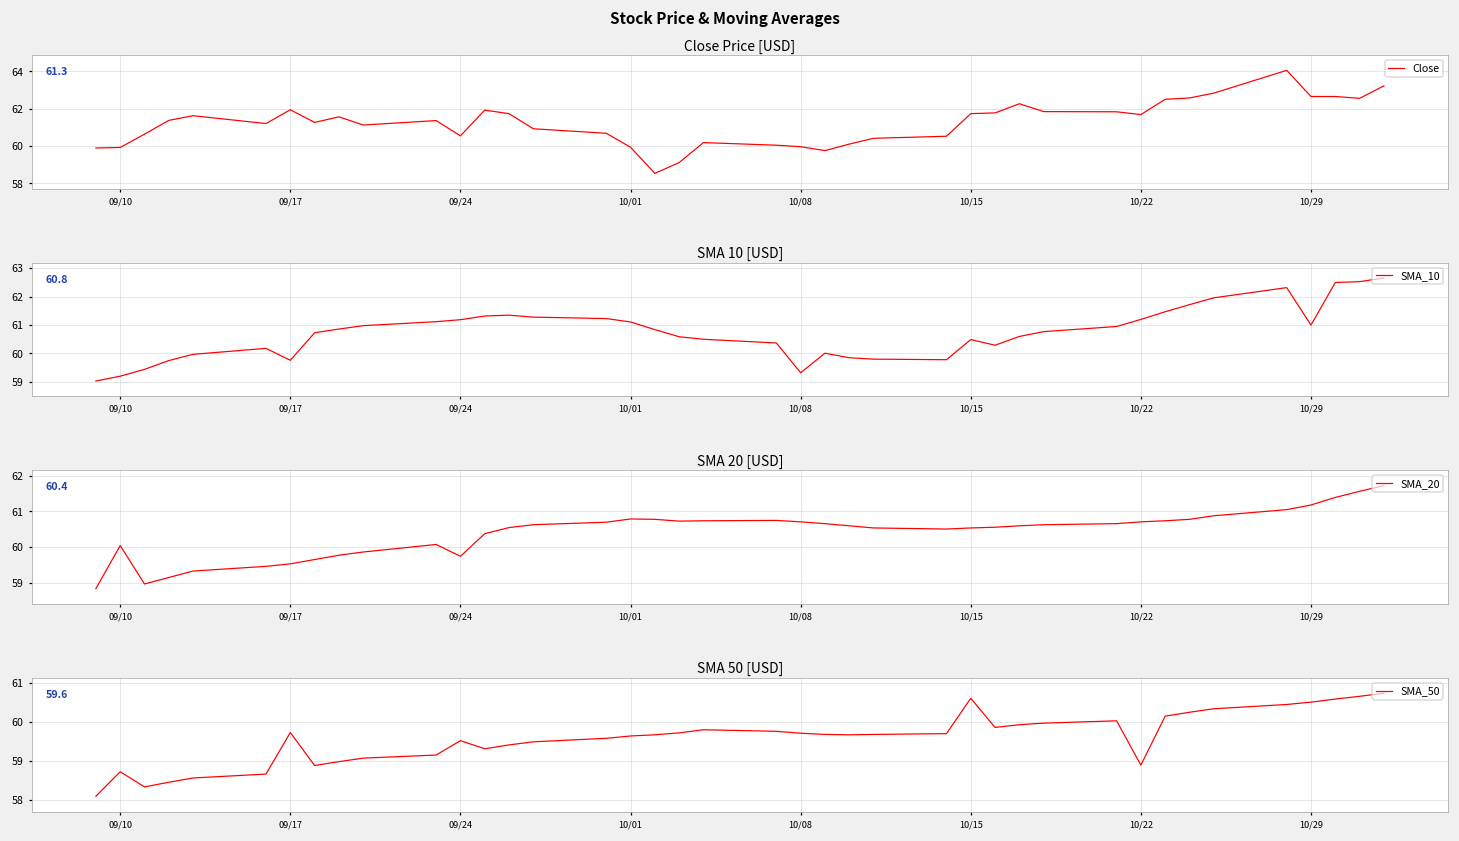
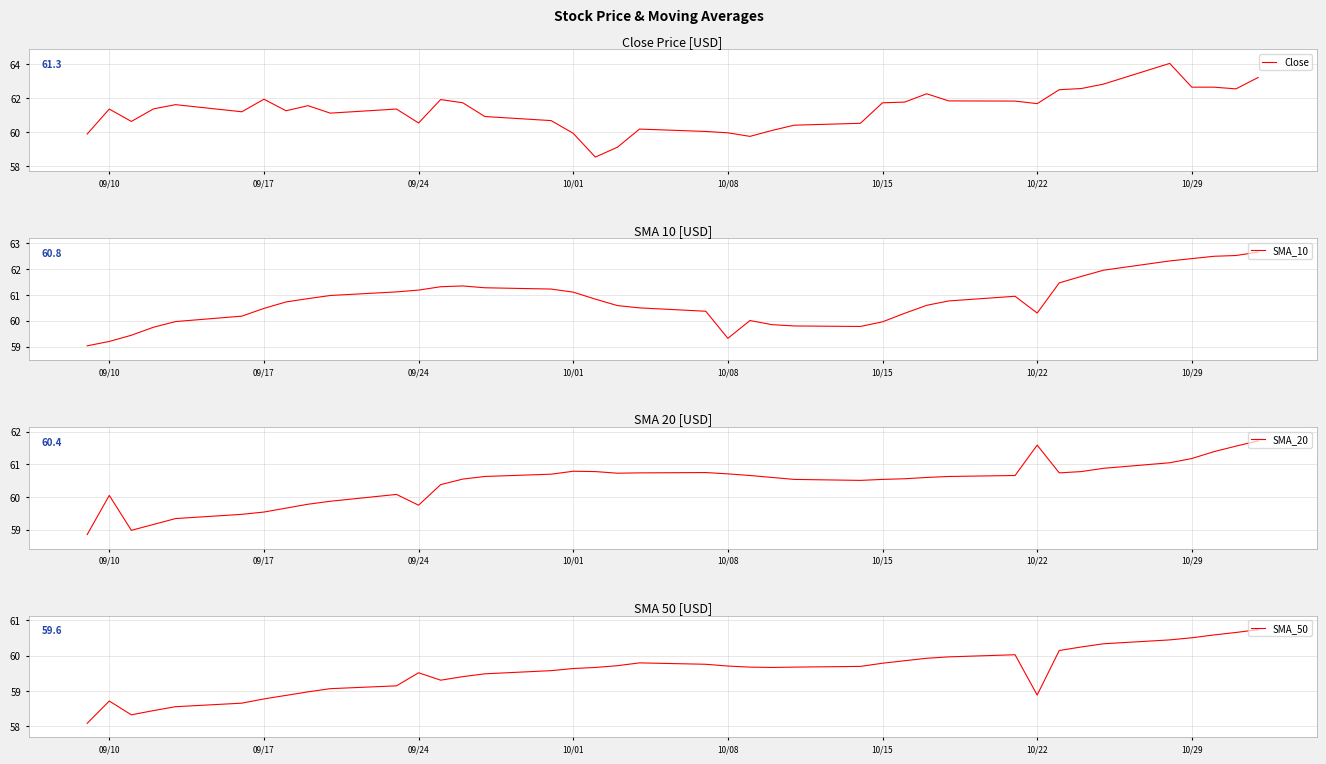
  {
    "Close Price [USD]": {
-     "09/10": 59.9,
+     "09/10": 61.4,
      "09/17": 62.0,
      "09/24": 60.6,
      "10/01": 59.9,
      "10/08": 60.0,
      "10/15": 61.7,
      "10/22": 61.7,
      "10/29": 62.7
    },
    "SMA 10 [USD]": {
      "09/10": 59.2,
-     "09/17": 59.8,
+     "09/17": 60.5,
      "09/24": 61.2,
      "10/01": 61.1,
      "10/08": 59.3,
-     "10/15": 60.5,
-     "10/22": 61.2,
-     "10/29": 61.0
+     "10/15": 60.0,
+     "10/22": 60.3,
+     "10/29": 62.4
    },
    "SMA 20 [USD]": {
      "09/10": 60.1,
      "09/17": 59.5,
      "09/24": 59.8,
      "10/01": 60.8,
      "10/08": 60.7,
      "10/15": 60.5,
-     "10/22": 60.7,
+     "10/22": 61.6,
      "10/29": 61.2
    },
    "SMA 50 [USD]": {
      "09/10": 58.7,
-     "09/17": 59.7,
+     "09/17": 58.8,
      "09/24": 59.5,
      "10/01": 59.6,
      "10/08": 59.7,
-     "10/15": 60.6,
+     "10/15": 59.8,
      "10/22": 58.9,
      "10/29": 60.5
    }
  }
